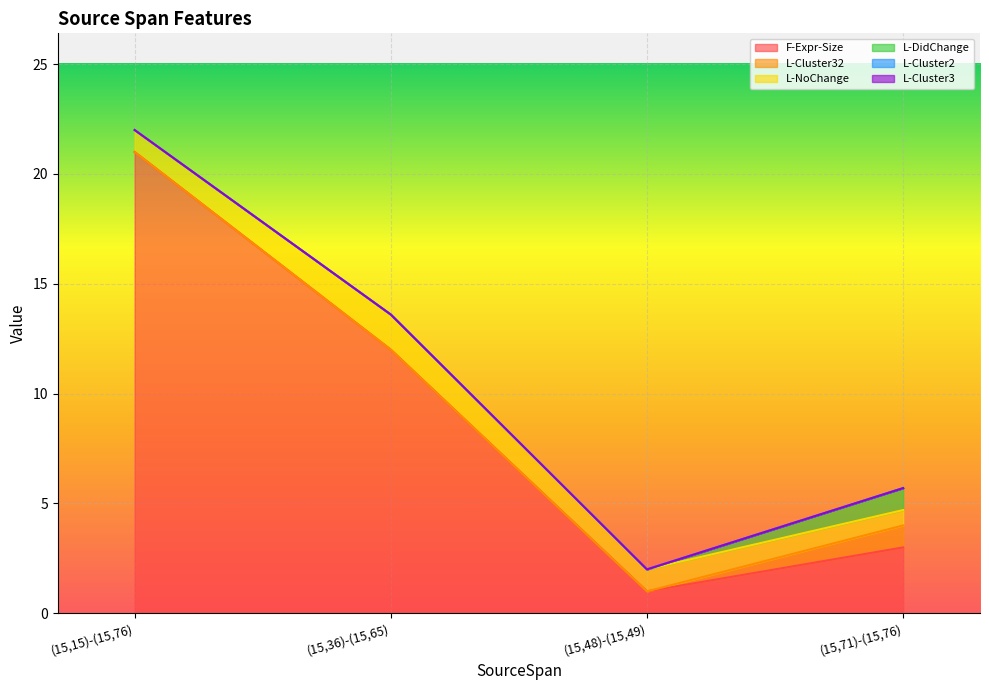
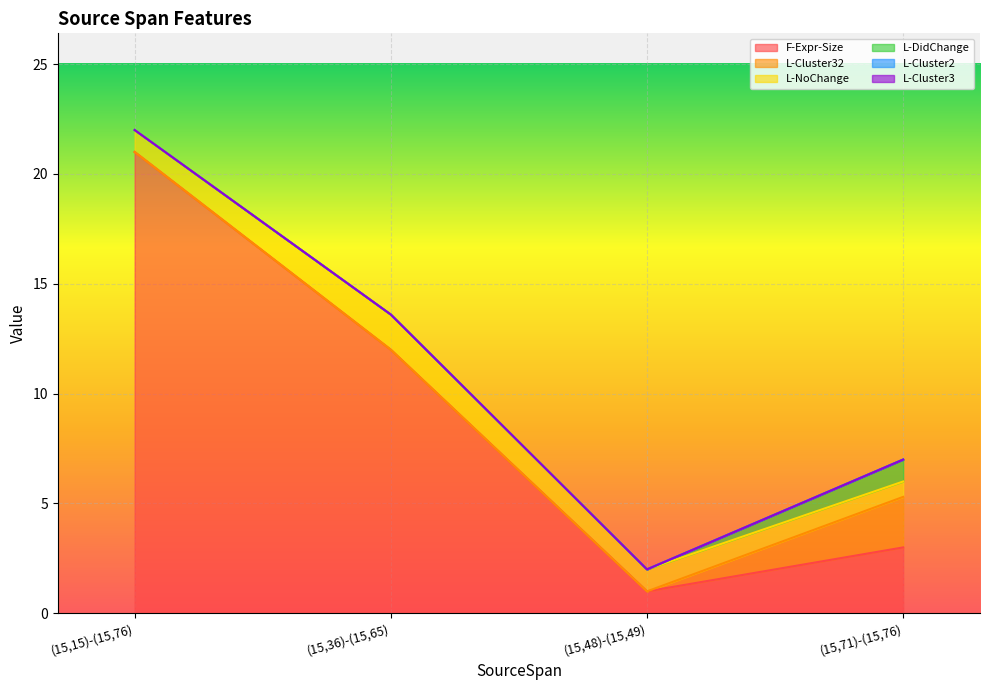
  {
    "F-Expr-Size": {
      "(15,71)-(15,76)": 3.0
    },
    "L-Cluster32": {
-     "(15,71)-(15,76)": 1.0
+     "(15,71)-(15,76)": 2.3
    },
    "L-NoChange": {
      "(15,71)-(15,76)": 0.7
    }
  }
